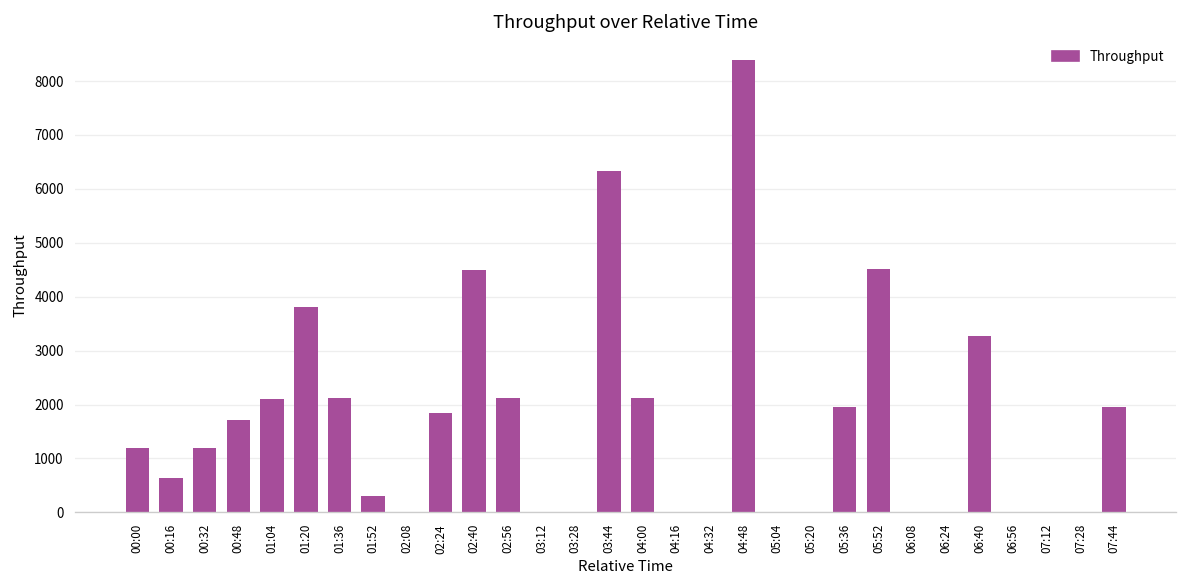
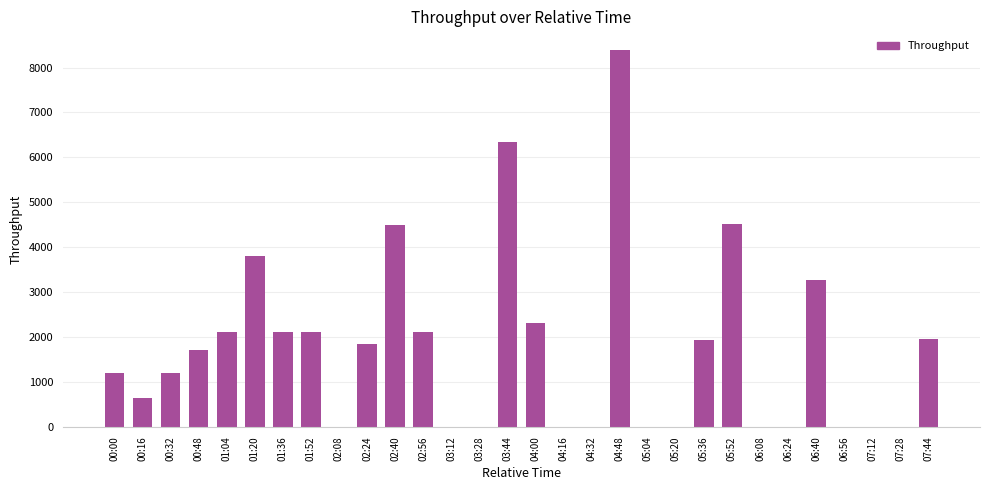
  {
    "00:00": 1200,
    "00:16": 600,
    "00:32": 1200,
    "00:48": 1700,
    "01:04": 2100,
    "01:20": 3800,
    "01:36": 2100,
-   "01:52": 300,
+   "01:52": 2100,
    "02:08": 0,
    "02:24": 1800,
    "02:40": 4500,
    "02:56": 2100,
    "03:12": 0,
    "03:28": 0,
    "03:44": 6300,
-   "04:00": 2100,
+   "04:00": 2300,
    "04:16": 0,
    "04:32": 0,
    "04:48": 8400,
    "05:04": 0,
    "05:20": 0,
    "05:36": 1900,
    "05:52": 4500,
    "06:08": 0,
    "06:24": 0,
    "06:40": 3300,
    "06:56": 0,
    "07:12": 0,
    "07:28": 0,
    "07:44": 2000
  }
